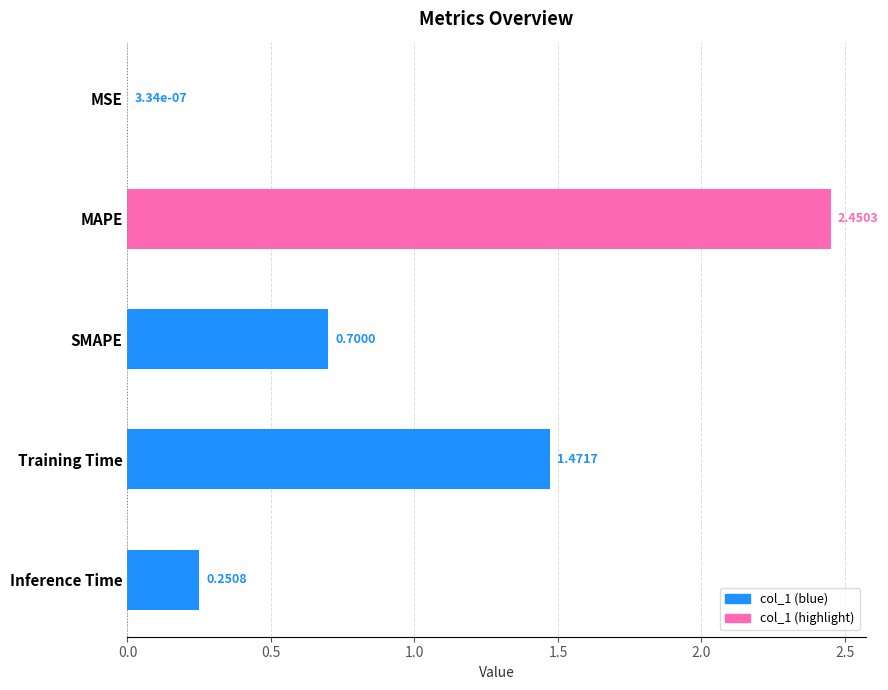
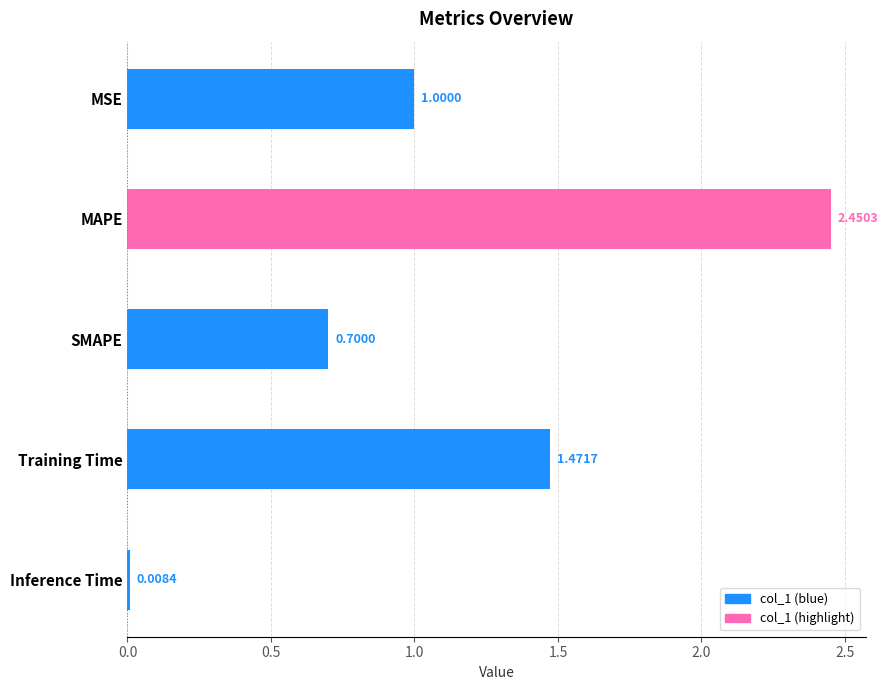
  {
-   "MSE": "3.34e-07",
+   "MSE": "1.0000",
    "MAPE": "2.4503",
    "SMAPE": "0.7000",
    "Training Time": "1.4717",
-   "Inference Time": "0.2508"
+   "Inference Time": "0.0084"
  }
